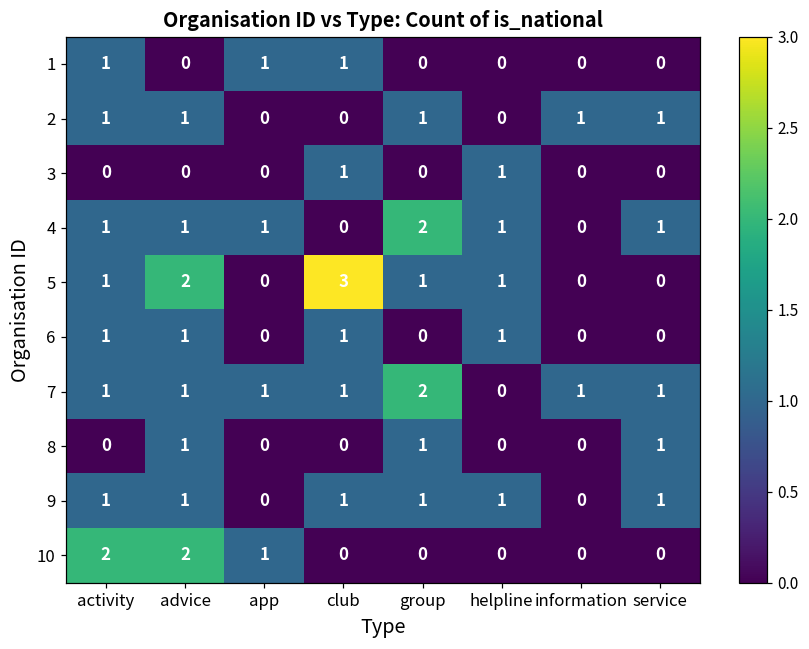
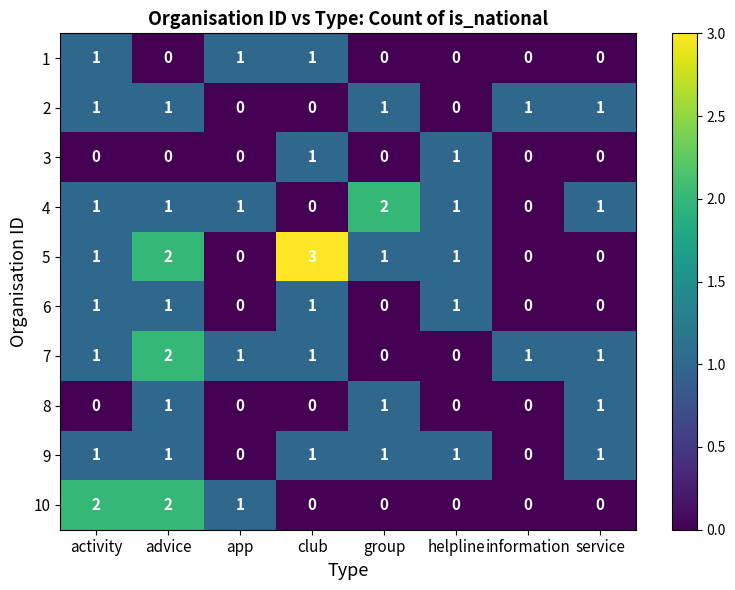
  {
    "1": {
      "activity": 1,
      "advice": 0,
      "app": 1,
      "club": 1,
      "group": 0,
      "helpline": 0,
      "information": 0,
      "service": 0
    },
    "2": {
      "activity": 1,
      "advice": 1,
      "app": 0,
      "club": 0,
      "group": 1,
      "helpline": 0,
      "information": 1,
      "service": 1
    },
    "3": {
      "activity": 0,
      "advice": 0,
      "app": 0,
      "club": 1,
      "group": 0,
      "helpline": 1,
      "information": 0,
      "service": 0
    },
    "4": {
      "activity": 1,
      "advice": 1,
      "app": 1,
      "club": 0,
      "group": 2,
      "helpline": 1,
      "information": 0,
      "service": 1
    },
    "5": {
      "activity": 1,
      "advice": 2,
      "app": 0,
      "club": 3,
      "group": 1,
      "helpline": 1,
      "information": 0,
      "service": 0
    },
    "6": {
      "activity": 1,
      "advice": 1,
      "app": 0,
      "club": 1,
      "group": 0,
      "helpline": 1,
      "information": 0,
      "service": 0
    },
    "7": {
      "activity": 1,
-     "advice": 1,
+     "advice": 2,
      "app": 1,
      "club": 1,
-     "group": 2,
+     "group": 0,
      "helpline": 0,
      "information": 1,
      "service": 1
    },
    "8": {
      "activity": 0,
      "advice": 1,
      "app": 0,
      "club": 0,
      "group": 1,
      "helpline": 0,
      "information": 0,
      "service": 1
    },
    "9": {
      "activity": 1,
      "advice": 1,
      "app": 0,
      "club": 1,
      "group": 1,
      "helpline": 1,
      "information": 0,
      "service": 1
    },
    "10": {
      "activity": 2,
      "advice": 2,
      "app": 1,
      "club": 0,
      "group": 0,
      "helpline": 0,
      "information": 0,
      "service": 0
    }
  }
